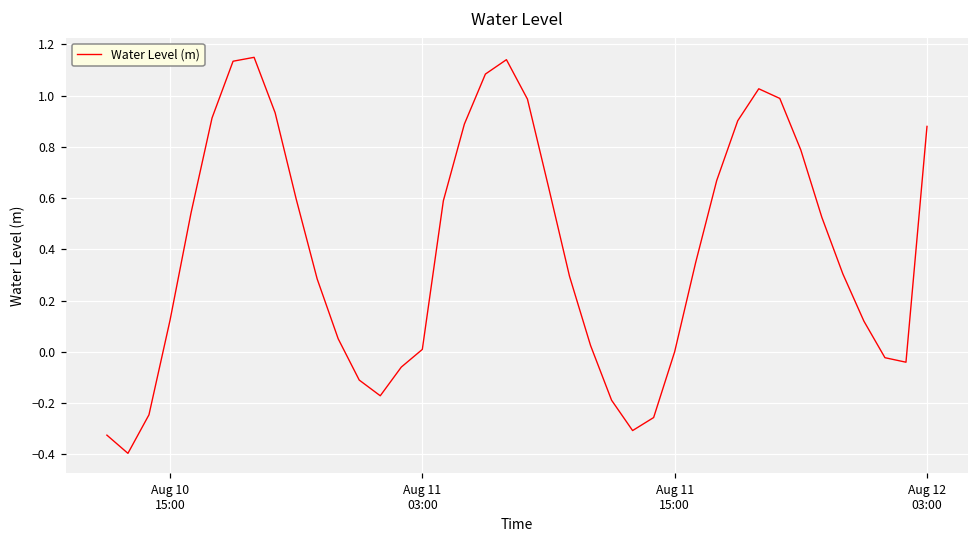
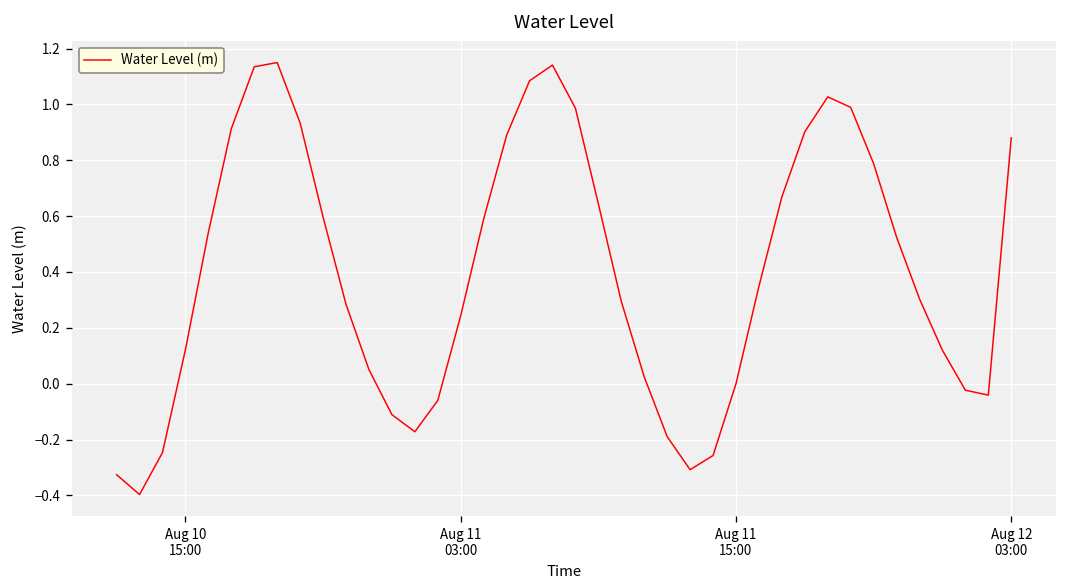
  {
    "Aug 10 15:00": 0.12,
-   "Aug 11 03:00": 0.01,
+   "Aug 11 03:00": 0.24,
    "Aug 11 15:00": 0.00,
    "Aug 12 03:00": 0.88
  }
